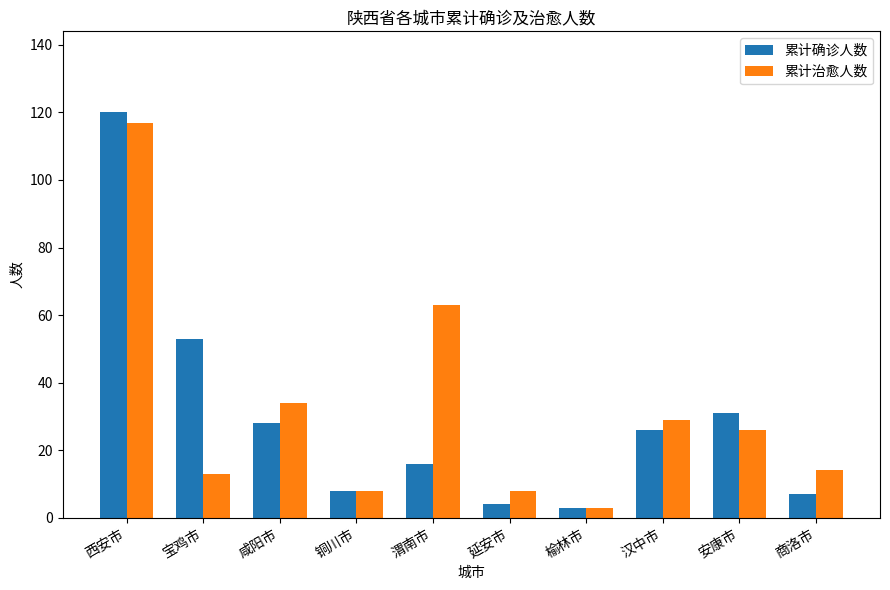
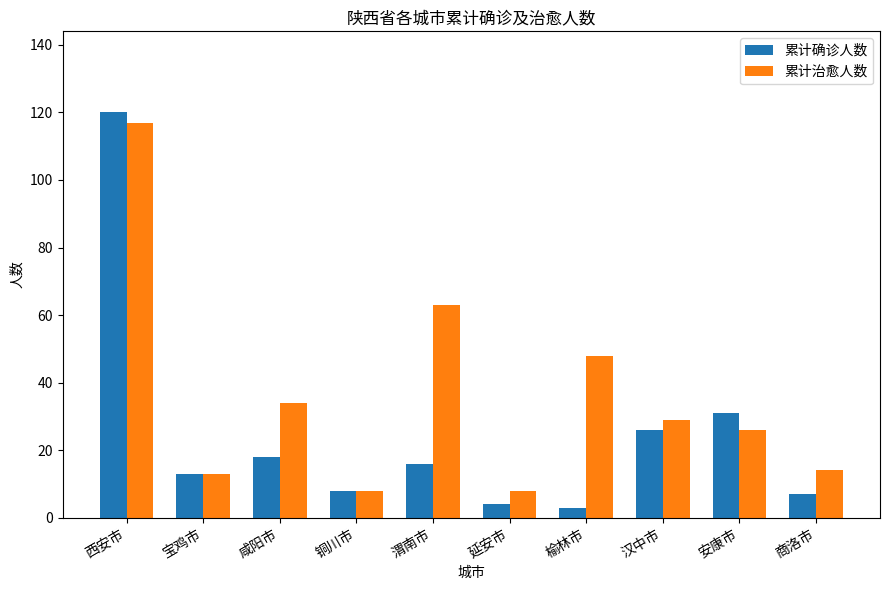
  {
    "累计确诊人数": {
      "西安市": 120,
-     "宝鸡市": 53,
-     "咸阳市": 28,
+     "宝鸡市": 13,
+     "咸阳市": 18,
      "铜川市": 8,
      "渭南市": 16,
      "延安市": 4,
      "榆林市": 3,
      "汉中市": 26,
      "安康市": 31,
      "商洛市": 7
    },
    "累计治愈人数": {
      "西安市": 117,
      "宝鸡市": 13,
      "咸阳市": 34,
      "铜川市": 8,
      "渭南市": 63,
      "延安市": 8,
-     "榆林市": 3,
+     "榆林市": 48,
      "汉中市": 29,
      "安康市": 26,
      "商洛市": 14
    }
  }
